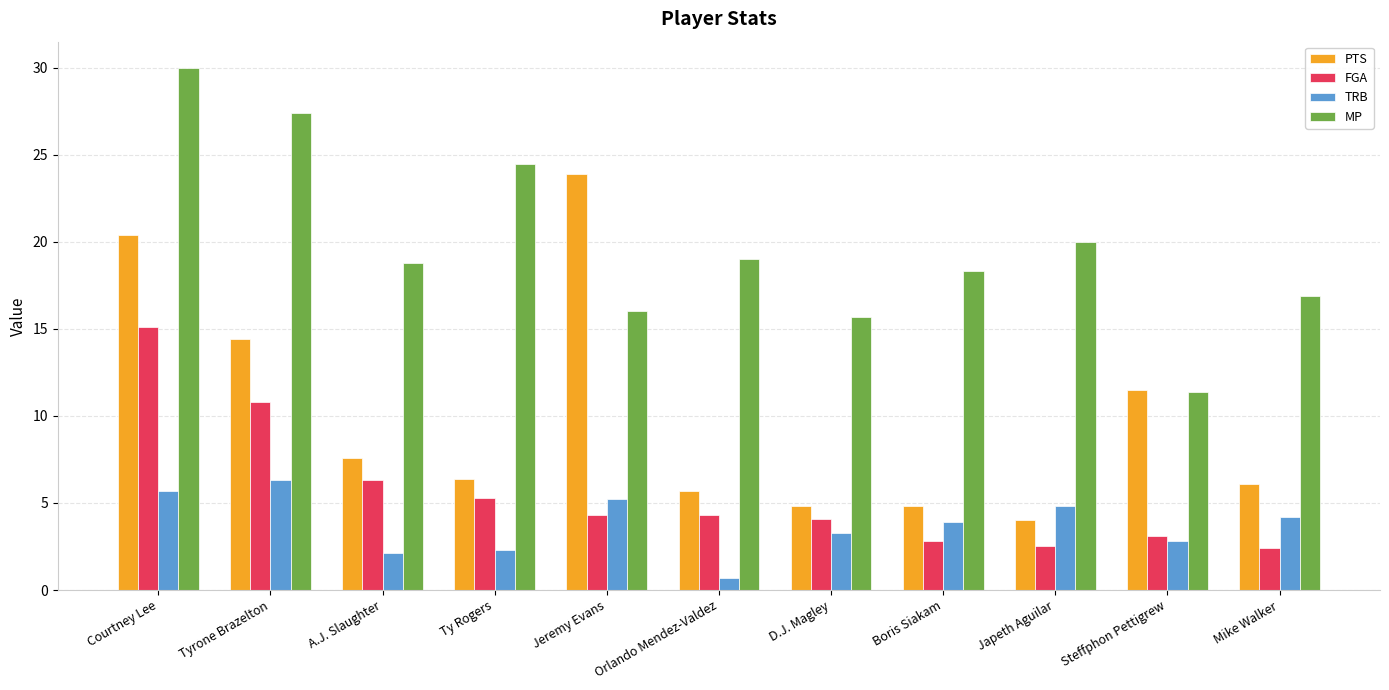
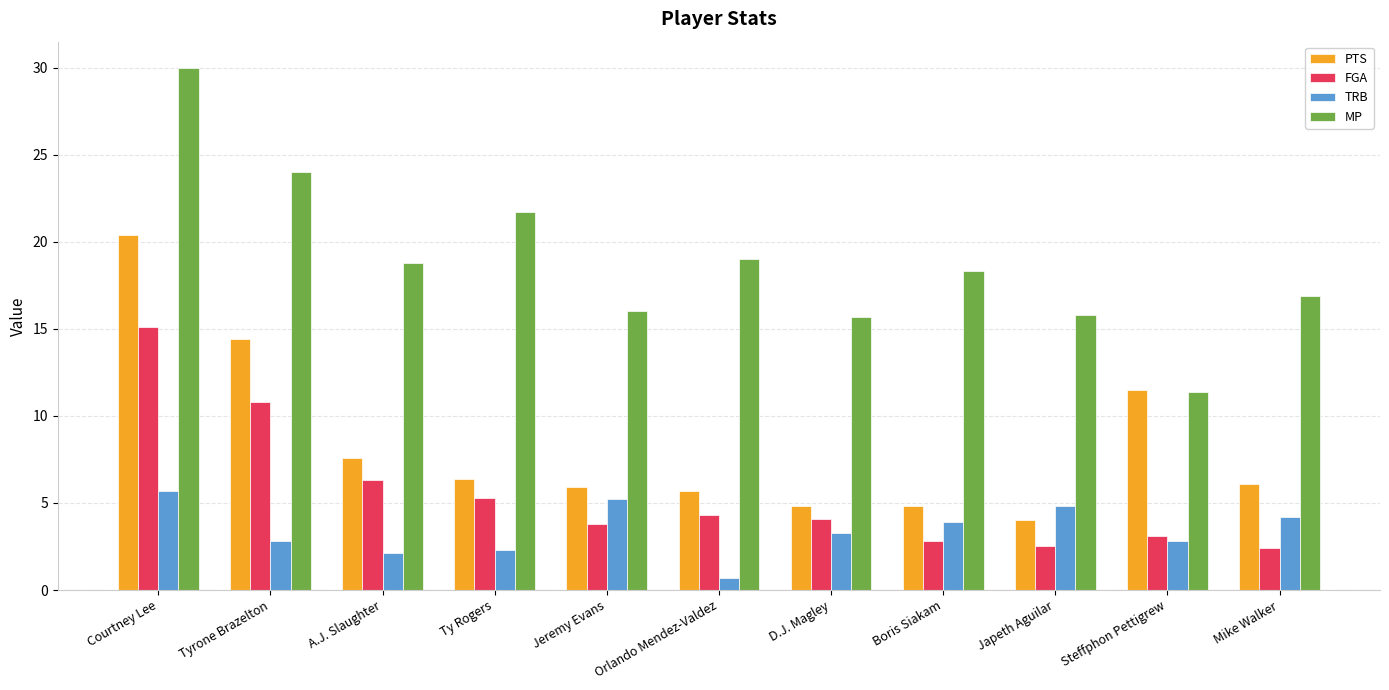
  {
    "PTS": {
      "Courtney Lee": 20.4,
      "Tyrone Brazelton": 14.4,
      "A.J. Slaughter": 7.6,
      "Ty Rogers": 6.4,
-     "Jeremy Evans": 23.9,
+     "Jeremy Evans": 5.9,
      "Orlando Mendez-Valdez": 5.7,
      "D.J. Magley": 4.8,
      "Boris Siakam": 4.8,
      "Japeth Aguilar": 4.0,
      "Steffphon Pettigrew": 11.5,
      "Mike Walker": 6.1
    },
    "FGA": {
      "Courtney Lee": 15.1,
      "Tyrone Brazelton": 10.8,
      "A.J. Slaughter": 6.3,
      "Ty Rogers": 5.3,
-     "Jeremy Evans": 4.3,
+     "Jeremy Evans": 3.8,
      "Orlando Mendez-Valdez": 4.3,
      "D.J. Magley": 4.1,
      "Boris Siakam": 2.8,
      "Japeth Aguilar": 2.5,
      "Steffphon Pettigrew": 3.1,
      "Mike Walker": 2.4
    },
    "TRB": {
      "Courtney Lee": 5.7,
-     "Tyrone Brazelton": 6.3,
+     "Tyrone Brazelton": 2.8,
      "A.J. Slaughter": 2.1,
      "Ty Rogers": 2.3,
      "Jeremy Evans": 5.2,
      "Orlando Mendez-Valdez": 0.7,
      "D.J. Magley": 3.3,
      "Boris Siakam": 3.9,
      "Japeth Aguilar": 4.8,
      "Steffphon Pettigrew": 2.8,
      "Mike Walker": 4.2
    },
    "MP": {
      "Courtney Lee": 30.0,
-     "Tyrone Brazelton": 27.4,
+     "Tyrone Brazelton": 24.0,
      "A.J. Slaughter": 18.8,
-     "Ty Rogers": 24.5,
+     "Ty Rogers": 21.7,
      "Jeremy Evans": 16.0,
      "Orlando Mendez-Valdez": 19.0,
      "D.J. Magley": 15.7,
      "Boris Siakam": 18.3,
-     "Japeth Aguilar": 20.0,
+     "Japeth Aguilar": 15.8,
      "Steffphon Pettigrew": 11.4,
      "Mike Walker": 16.9
    }
  }
